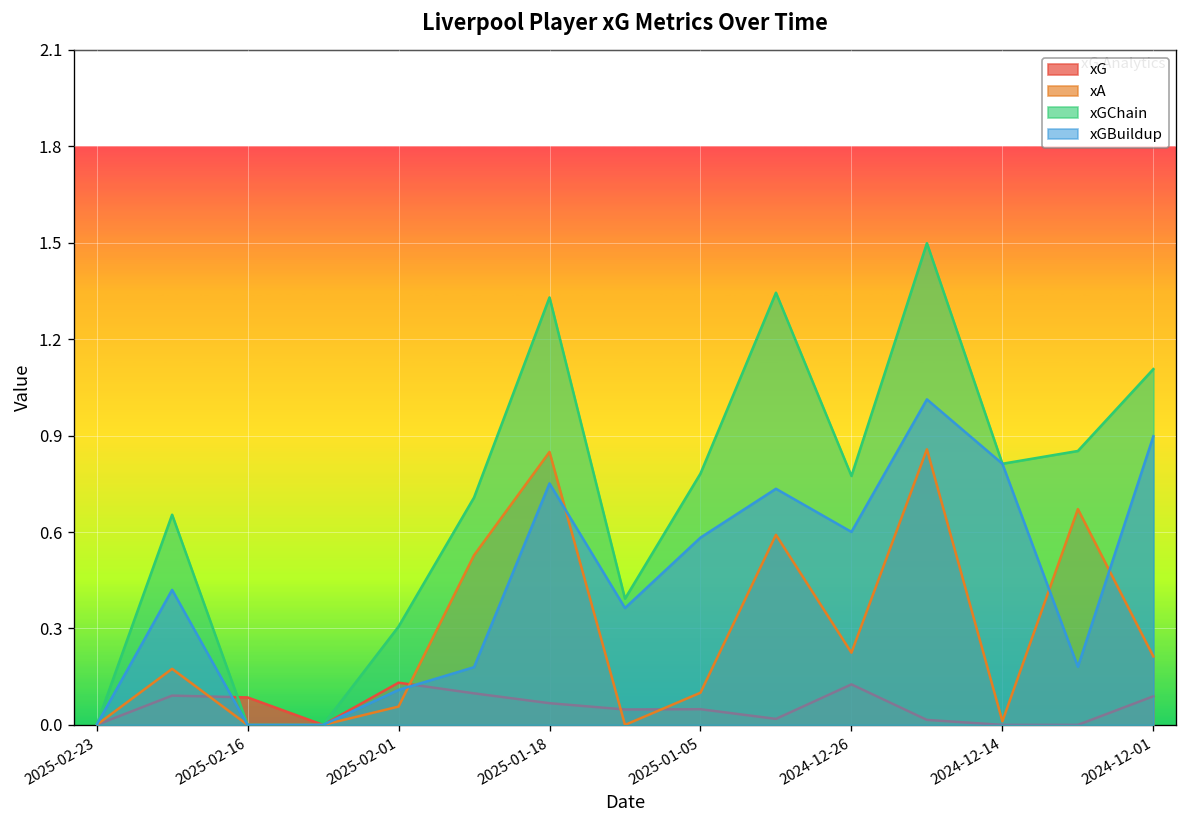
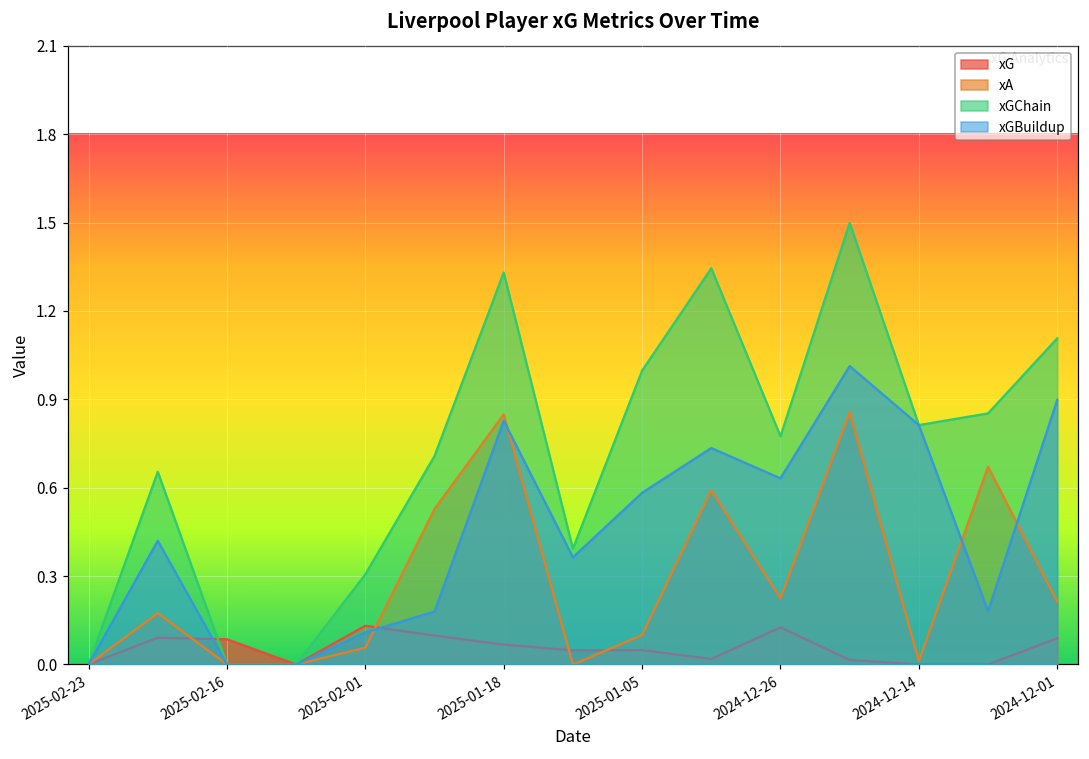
  {
    "xGChain": {
      "2025-02-01": 0.31,
      "2025-01-18": 1.33,
-     "2025-01-05": 0.78,
+     "2025-01-05": 1.00,
      "2024-12-26": 0.77,
      "2024-12-01": 1.11
    },
    "xGBuildup": {
      "2025-02-01": 0.11,
-     "2025-01-18": 0.75,
+     "2025-01-18": 0.83,
      "2025-01-05": 0.58,
-     "2024-12-26": 0.60,
+     "2024-12-26": 0.63,
      "2024-12-01": 0.90
    }
  }
